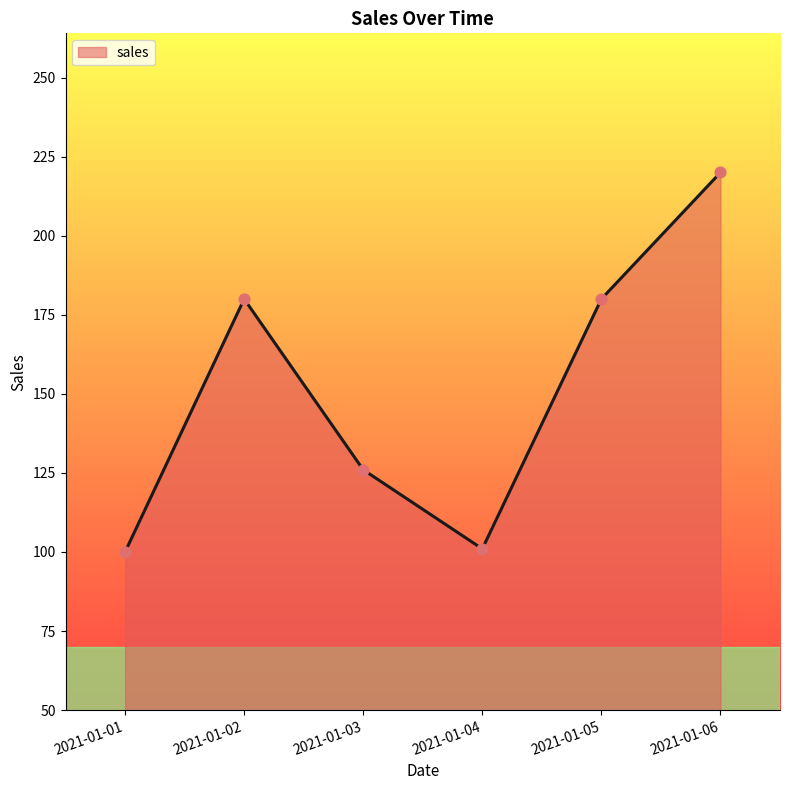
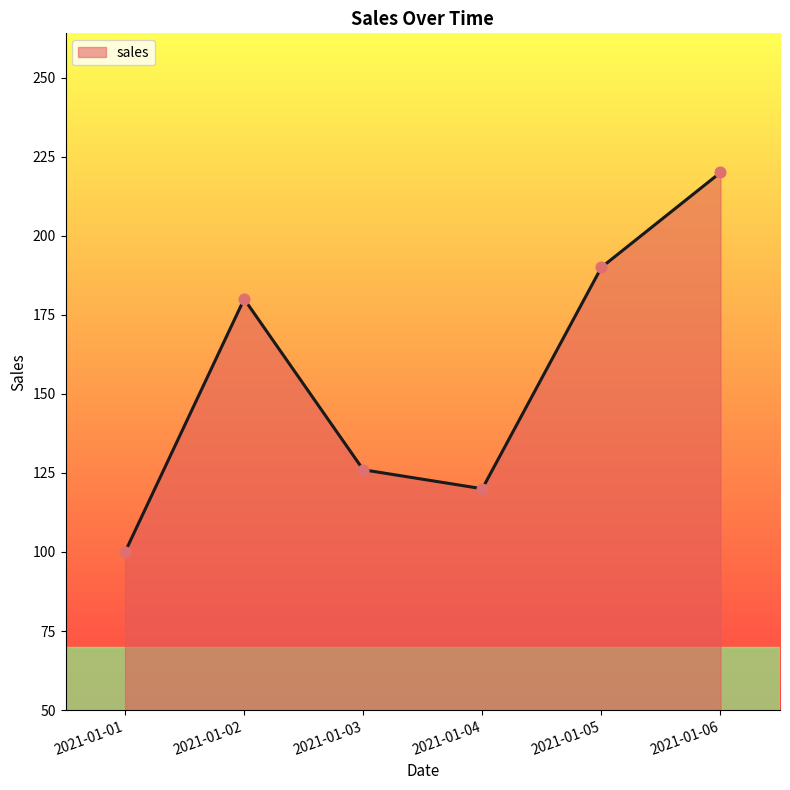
  {
    "2021-01-01": 100,
    "2021-01-02": 180,
    "2021-01-03": 126,
-   "2021-01-04": 101,
-   "2021-01-05": 180,
+   "2021-01-04": 120,
+   "2021-01-05": 190,
    "2021-01-06": 220
  }
